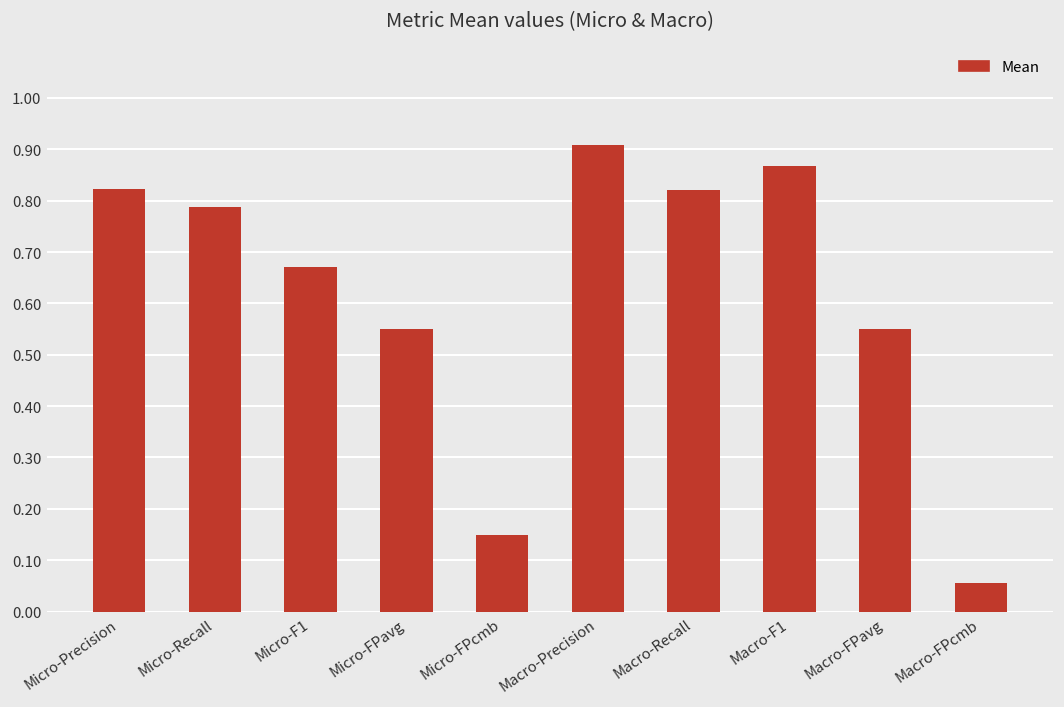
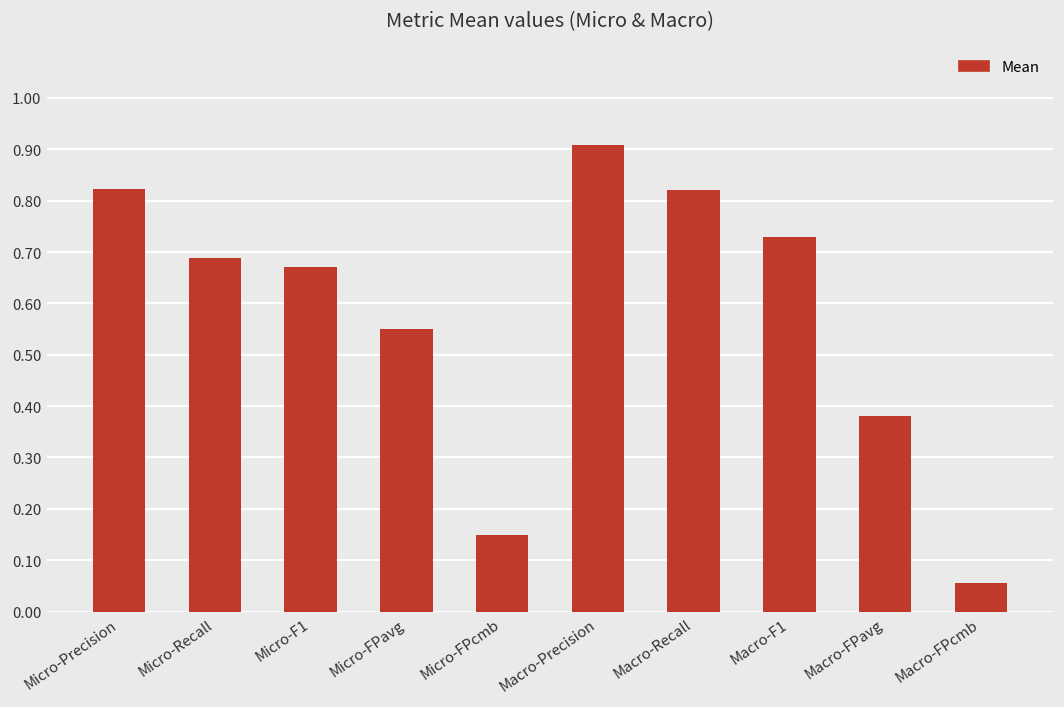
  {
    "Micro-Precision": 0.82,
-   "Micro-Recall": 0.79,
+   "Micro-Recall": 0.69,
    "Micro-F1": 0.67,
    "Micro-FPavg": 0.55,
    "Micro-FPcmb": 0.15,
    "Macro-Precision": 0.91,
    "Macro-Recall": 0.82,
-   "Macro-F1": 0.87,
-   "Macro-FPavg": 0.55,
+   "Macro-F1": 0.73,
+   "Macro-FPavg": 0.38,
    "Macro-FPcmb": 0.06
  }
